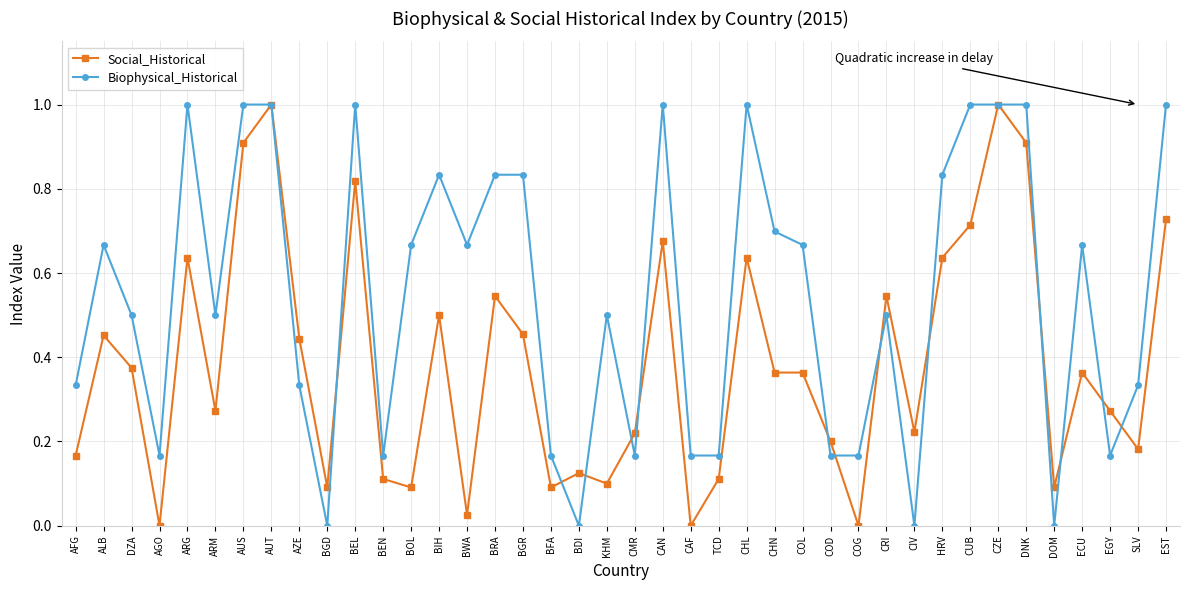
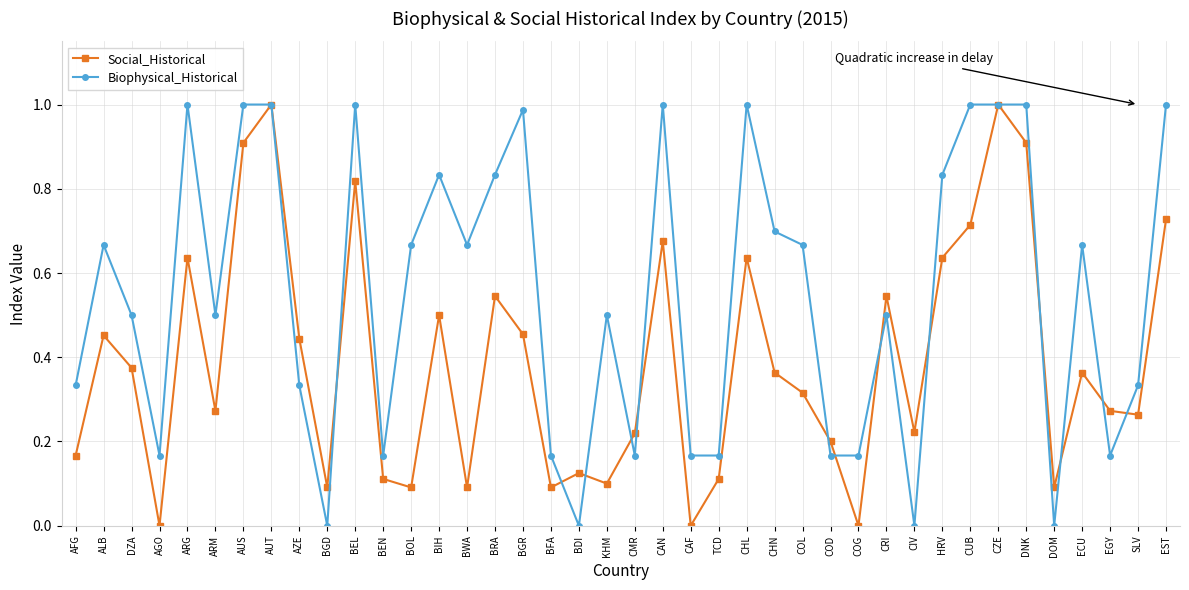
  {
    "Social_Historical": {
      "AFG": 0.17,
      "ALB": 0.45,
      "DZA": 0.38,
      "AGO": 0.00,
      "ARG": 0.64,
      "ARM": 0.27,
      "AUS": 0.91,
      "AZE": 0.44,
      "BGD": 0.09,
      "BEL": 0.82,
      "BEN": 0.11,
      "BOL": 0.09,
      "BIH": 0.50,
-     "BWA": 0.03,
+     "BWA": 0.09,
      "BRA": 0.55,
      "BGR": 0.45,
      "BFA": 0.09,
      "BDI": 0.13,
      "KHM": 0.10,
      "CMR": 0.22,
      "CAN": 0.68,
      "CAF": 0.00,
      "TCD": 0.11,
      "CHL": 0.64,
      "CHN": 0.36,
-     "COL": 0.36,
+     "COL": 0.32,
      "COD": 0.20,
      "COG": 0.00,
      "CRI": 0.55,
      "CIV": 0.22,
      "HRV": 0.64,
      "CUB": 0.71,
      "DNK": 0.91,
      "DOM": 0.09,
      "ECU": 0.36,
      "EGY": 0.27,
-     "SLV": 0.18,
+     "SLV": 0.26,
      "EST": 0.73
    },
    "Biophysical_Historical": {
      "AFG": 0.33,
      "ALB": 0.67,
      "DZA": 0.50,
      "AGO": 0.17,
      "ARG": 1.00,
      "ARM": 0.50,
      "AUS": 1.00,
      "AZE": 0.33,
      "BGD": 0.00,
      "BEL": 1.00,
      "BEN": 0.17,
      "BOL": 0.67,
      "BIH": 0.83,
      "BWA": 0.67,
      "BRA": 0.83,
-     "BGR": 0.83,
+     "BGR": 0.99,
      "BFA": 0.17,
      "BDI": 0.00,
      "KHM": 0.50,
      "CMR": 0.17,
      "CAN": 1.00,
      "CAF": 0.17,
      "TCD": 0.17,
      "CHL": 1.00,
      "CHN": 0.70,
      "COL": 0.67,
      "COD": 0.17,
      "COG": 0.17,
      "CRI": 0.50,
      "CIV": 0.00,
      "HRV": 0.83,
      "CUB": 1.00,
      "DNK": 1.00,
      "DOM": 0.00,
      "ECU": 0.67,
      "EGY": 0.17,
      "SLV": 0.33,
      "EST": 1.00
    }
  }
